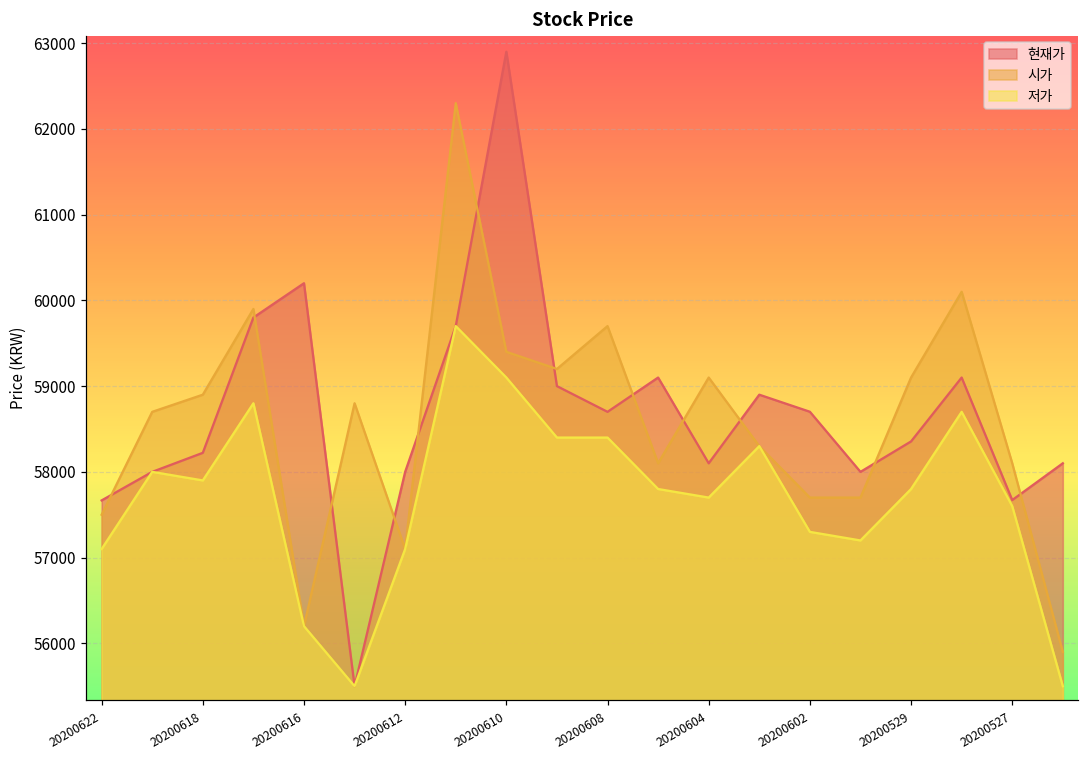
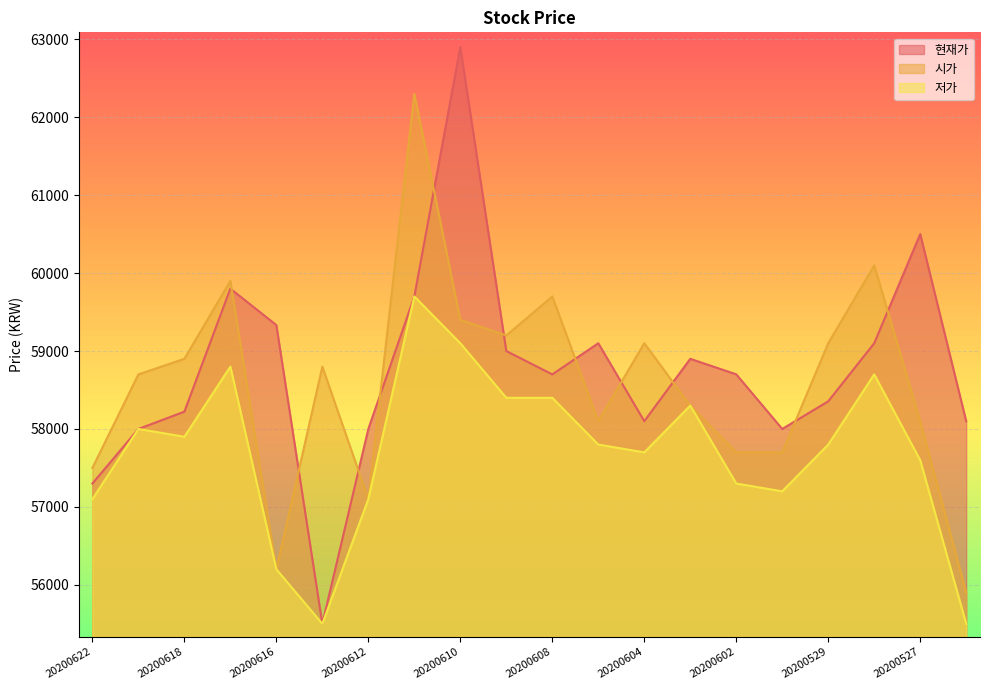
  {
    "현재가": {
-     "20200622": 57700,
+     "20200622": 57300,
      "20200618": 58200,
-     "20200616": 60200,
+     "20200616": 59300,
      "20200612": 58000,
      "20200610": 62900,
      "20200608": 58700,
      "20200604": 58100,
      "20200602": 58700,
      "20200529": 58400,
-     "20200527": 57700
+     "20200527": 60500
    }
  }
